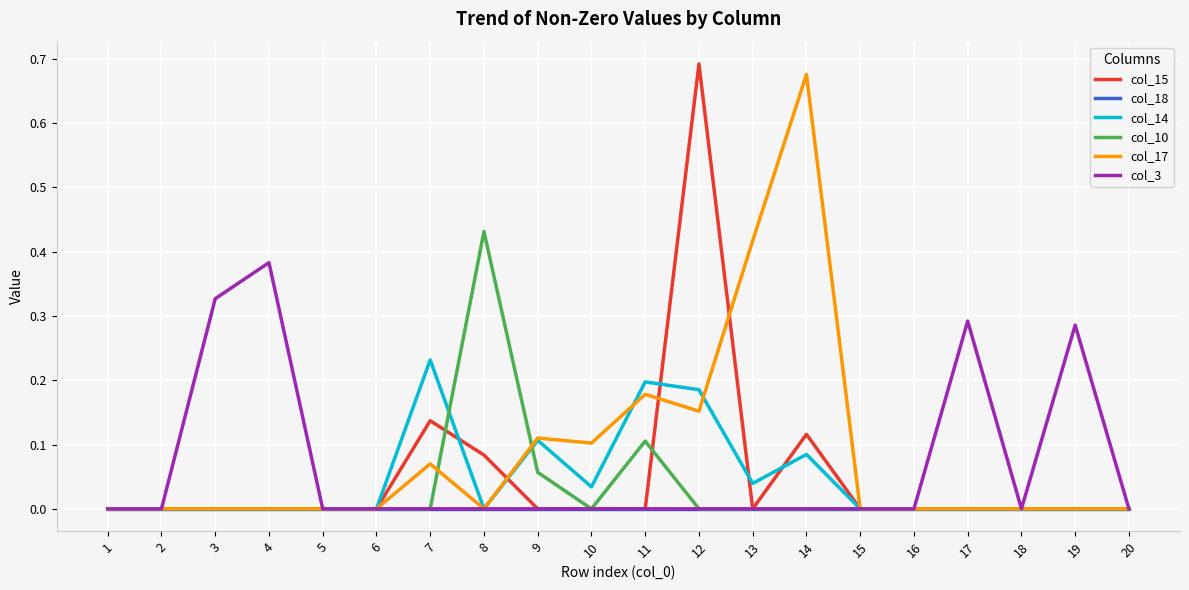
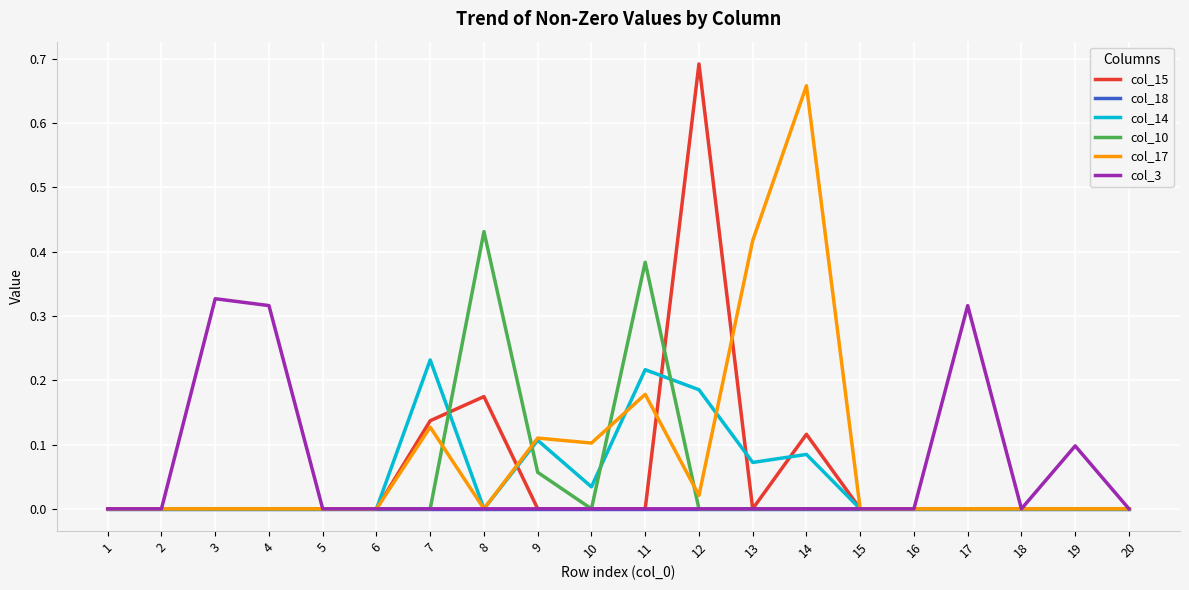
  {
    "col_15": {
      "7": 0.14,
-     "8": 0.08,
+     "8": 0.17,
      "12": 0.69,
      "14": 0.12
    },
    "col_14": {
      "7": 0.23,
      "10": 0.03,
-     "11": 0.20,
+     "11": 0.22,
      "12": 0.19,
-     "13": 0.04,
+     "13": 0.07,
      "14": 0.08
    },
    "col_10": {
      "8": 0.43,
      "9": 0.06,
-     "11": 0.11
+     "11": 0.38
    },
    "col_17": {
-     "7": 0.07,
+     "7": 0.13,
      "10": 0.10,
      "11": 0.18,
-     "12": 0.15,
+     "12": 0.02,
      "13": 0.42,
-     "14": 0.68
+     "14": 0.66
    },
    "col_3": {
      "3": 0.33,
-     "4": 0.38,
-     "17": 0.29,
-     "19": 0.29
+     "4": 0.32,
+     "17": 0.32,
+     "19": 0.10
    }
  }
